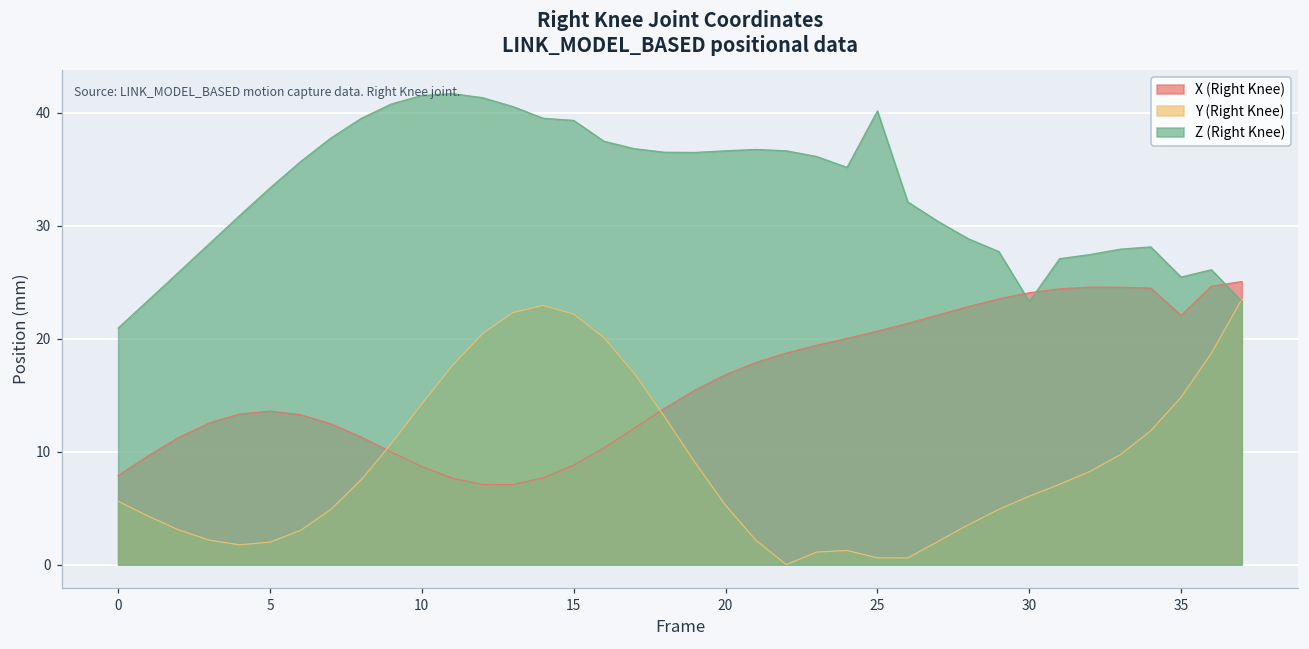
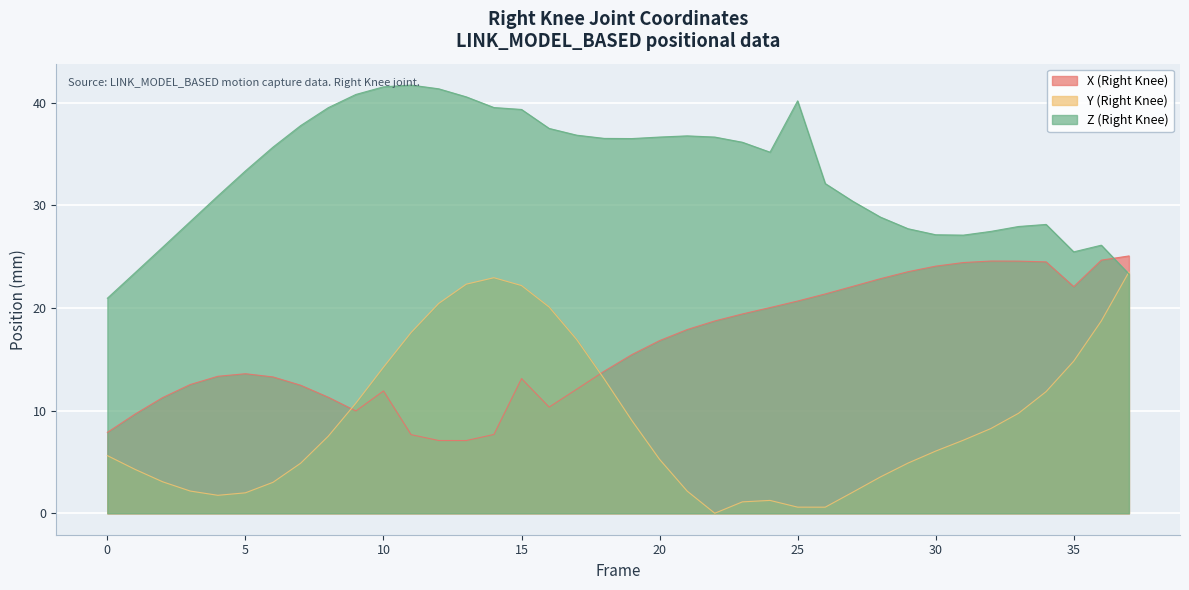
  {
    "X (Right Knee)": {
      "0": 7.9,
      "5": 13.6,
-     "10": 8.7,
-     "15": 8.8,
+     "10": 11.9,
+     "15": 13.1,
      "20": 16.8,
      "25": 20.7,
      "30": 24.1,
      "35": 22.1
    },
    "Y (Right Knee)": {
      "0": 5.6,
      "5": 2.0,
      "10": 14.2,
      "15": 22.2,
      "20": 5.3,
      "25": 0.6,
      "30": 6.1,
      "35": 14.8
    },
    "Z (Right Knee)": {
      "0": 20.9,
      "5": 33.3,
      "10": 41.5,
      "15": 39.3,
      "20": 36.6,
      "25": 40.2,
-     "30": 23.3,
+     "30": 27.1,
      "35": 25.5
    }
  }
